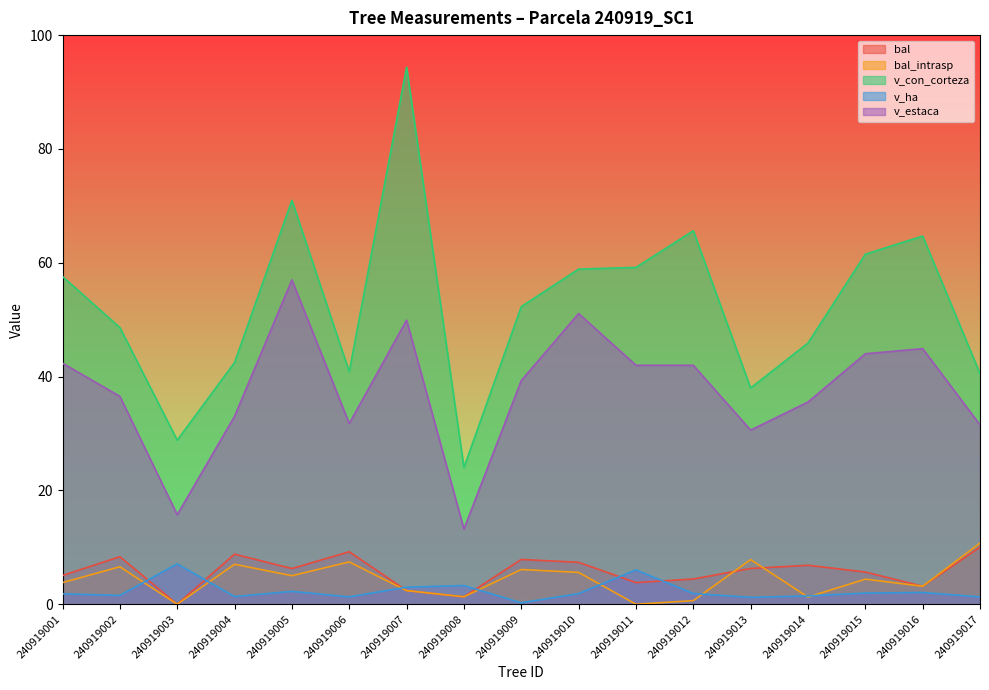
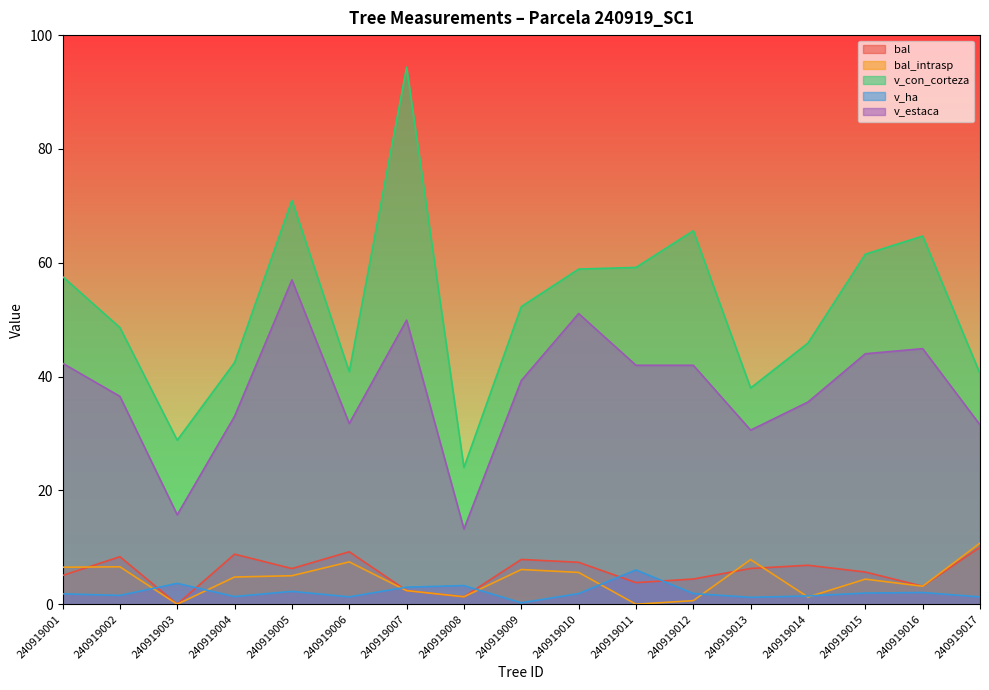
  {
    "bal": {
      "240919001": 5,
      "240919002": 8,
      "240919004": 9,
      "240919005": 6,
      "240919006": 9,
      "240919009": 8,
      "240919010": 7,
      "240919011": 4,
      "240919012": 4,
      "240919013": 6,
      "240919014": 7,
      "240919015": 6,
      "240919017": 10
    },
    "bal_intrasp": {
-     "240919001": 4,
+     "240919001": 7,
      "240919002": 7,
-     "240919004": 7,
+     "240919004": 5,
      "240919005": 5,
      "240919006": 7,
      "240919009": 6,
      "240919010": 6,
      "240919011": 0,
      "240919012": 1,
      "240919013": 8,
      "240919015": 4,
      "240919017": 11
    },
    "v_con_corteza": {
      "240919001": 58,
      "240919002": 49,
      "240919003": 29,
      "240919004": 42,
      "240919005": 71,
      "240919006": 41,
      "240919007": 94,
      "240919008": 24,
      "240919009": 52,
      "240919010": 59,
      "240919011": 59,
      "240919012": 66,
      "240919013": 38,
      "240919014": 46,
      "240919015": 62,
      "240919016": 65,
      "240919017": 41
    },
    "v_ha": {
      "240919001": 2,
      "240919002": 2,
-     "240919003": 7,
+     "240919003": 4,
      "240919004": 1,
      "240919005": 2,
      "240919006": 1,
      "240919007": 3,
      "240919008": 3,
      "240919009": 0,
      "240919010": 2,
      "240919011": 6,
      "240919012": 2,
      "240919013": 1,
      "240919015": 2,
      "240919016": 2,
      "240919017": 1
    },
    "v_estaca": {
      "240919001": 42,
      "240919002": 37,
      "240919003": 16,
      "240919004": 33,
      "240919005": 57,
      "240919006": 32,
      "240919007": 50,
      "240919008": 13,
      "240919009": 39,
      "240919010": 51,
      "240919011": 42,
      "240919012": 42,
      "240919013": 31,
      "240919014": 36,
      "240919015": 44,
      "240919016": 45,
      "240919017": 32
    }
  }
